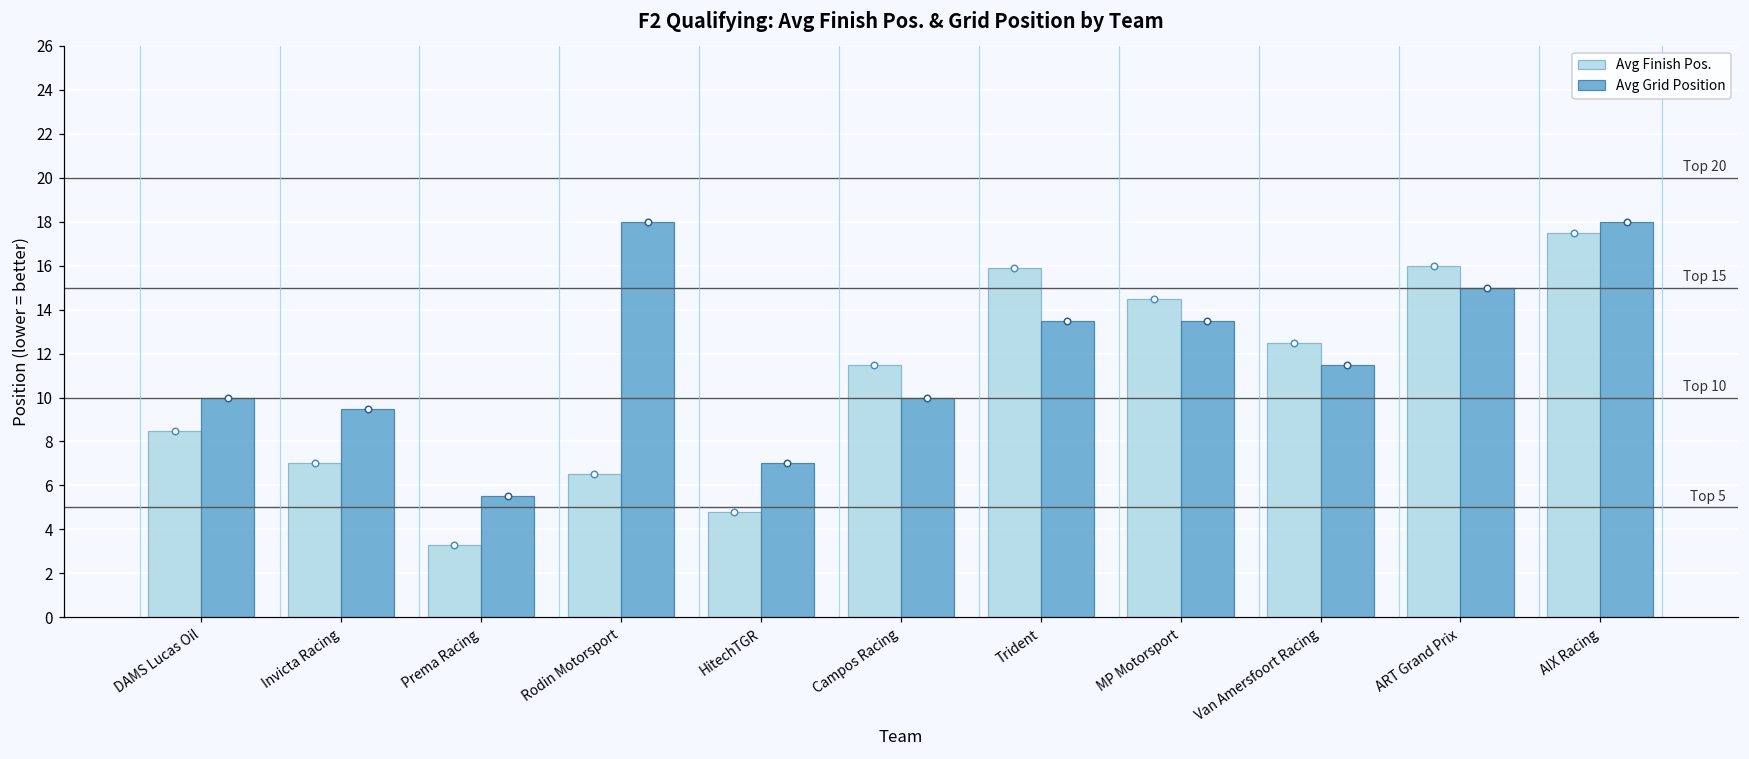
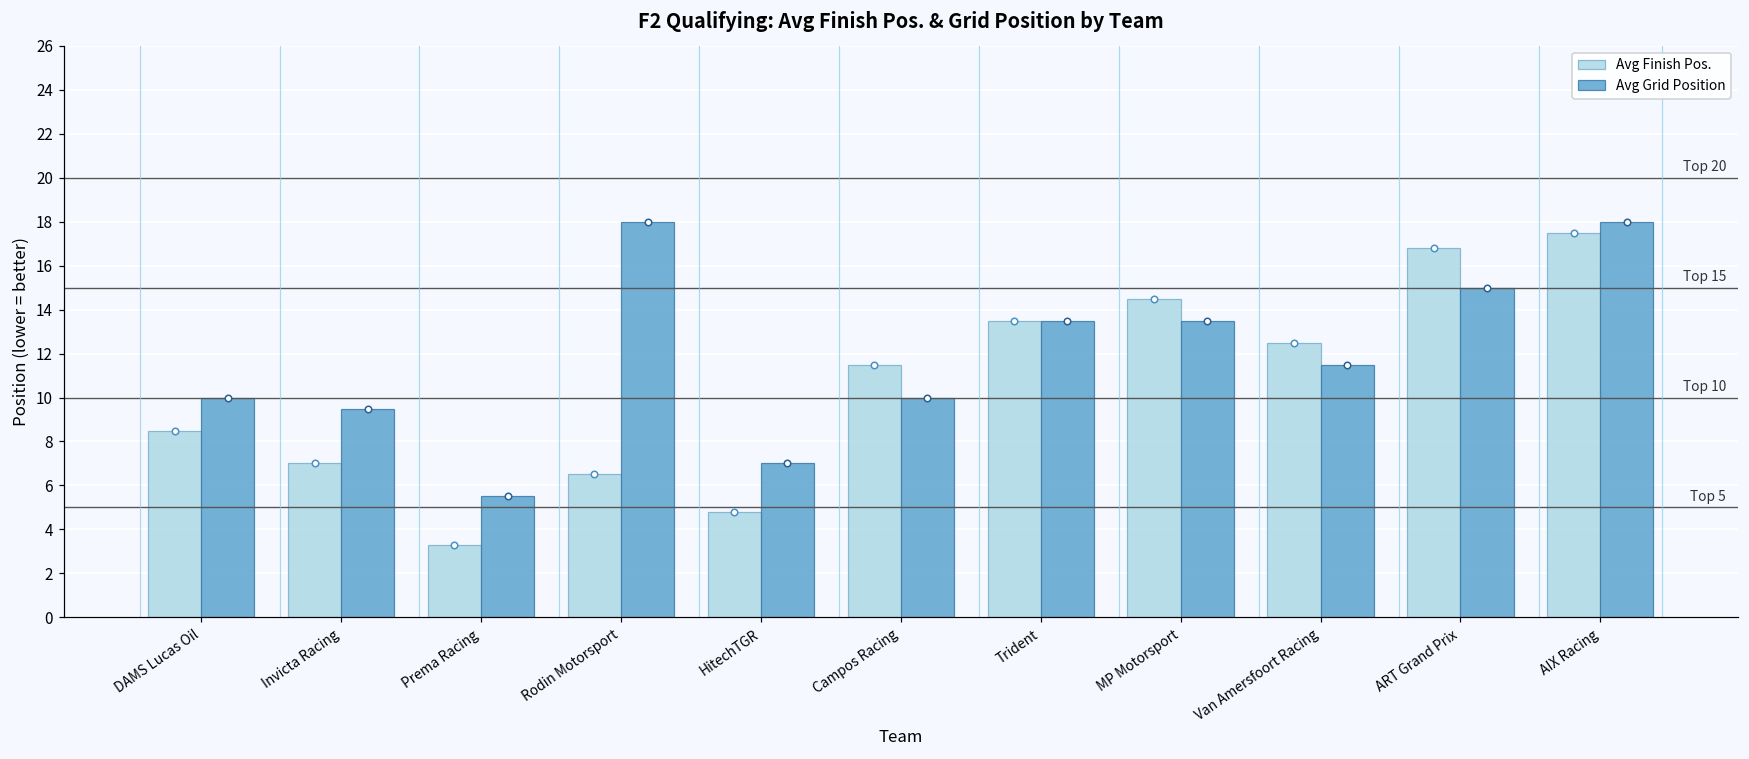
  {
    "Avg Finish Pos.": {
      "DAMS Lucas Oil": 8.5,
      "Invicta Racing": 7.0,
      "Prema Racing": 3.3,
      "Rodin Motorsport": 6.5,
      "HitechTGR": 4.8,
      "Campos Racing": 11.5,
-     "Trident": 15.9,
+     "Trident": 13.5,
      "MP Motorsport": 14.5,
      "Van Amersfoort Racing": 12.5,
-     "ART Grand Prix": 16.0,
+     "ART Grand Prix": 16.8,
      "AIX Racing": 17.5
    },
    "Avg Grid Position": {
      "DAMS Lucas Oil": 10.0,
      "Invicta Racing": 9.5,
      "Prema Racing": 5.5,
      "Rodin Motorsport": 18.0,
      "HitechTGR": 7.0,
      "Campos Racing": 10.0,
      "Trident": 13.5,
      "MP Motorsport": 13.5,
      "Van Amersfoort Racing": 11.5,
      "ART Grand Prix": 15.0,
      "AIX Racing": 18.0
    }
  }
